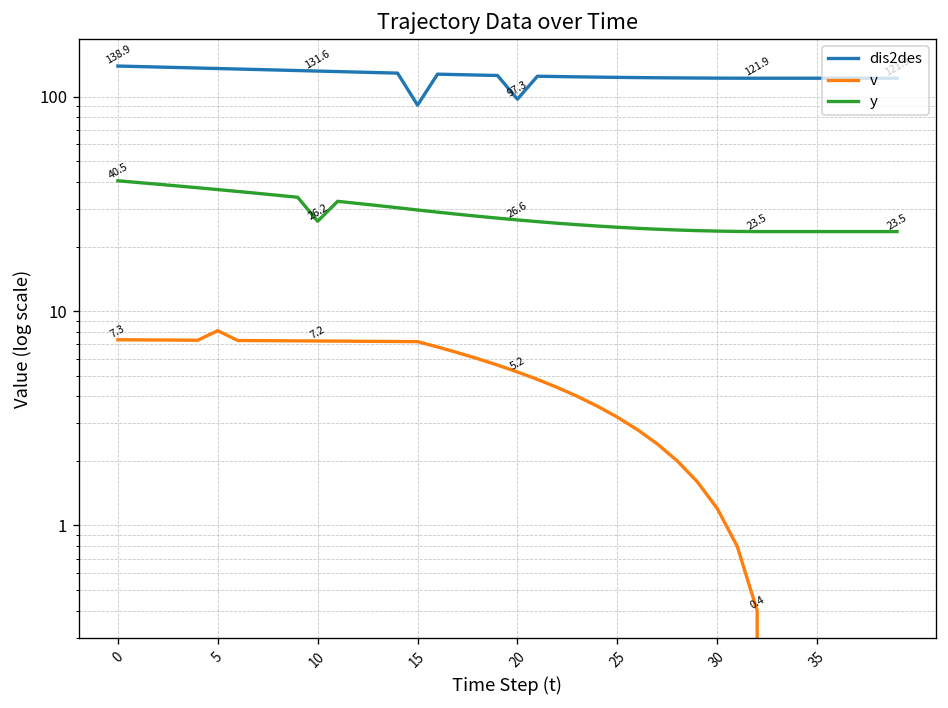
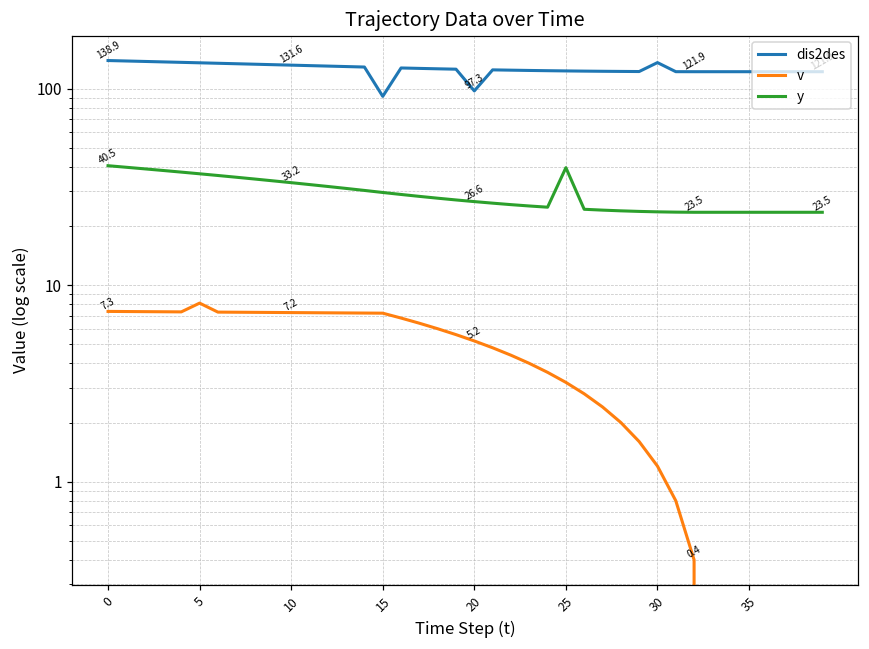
  {
    "dis2des": {
      "5": 140,
      "15": 90,
      "25": 120,
-     "30": 120,
+     "30": 140,
      "35": 120
    },
    "v": {
      "0": 7.3,
      "10": 7.2,
      "20": 5.2
    },
    "y": {
      "0": 40.5,
-     "10": 26.2,
+     "10": 33.2,
      "20": 26.6,
-     "25": 25
+     "25": 40
    }
  }
